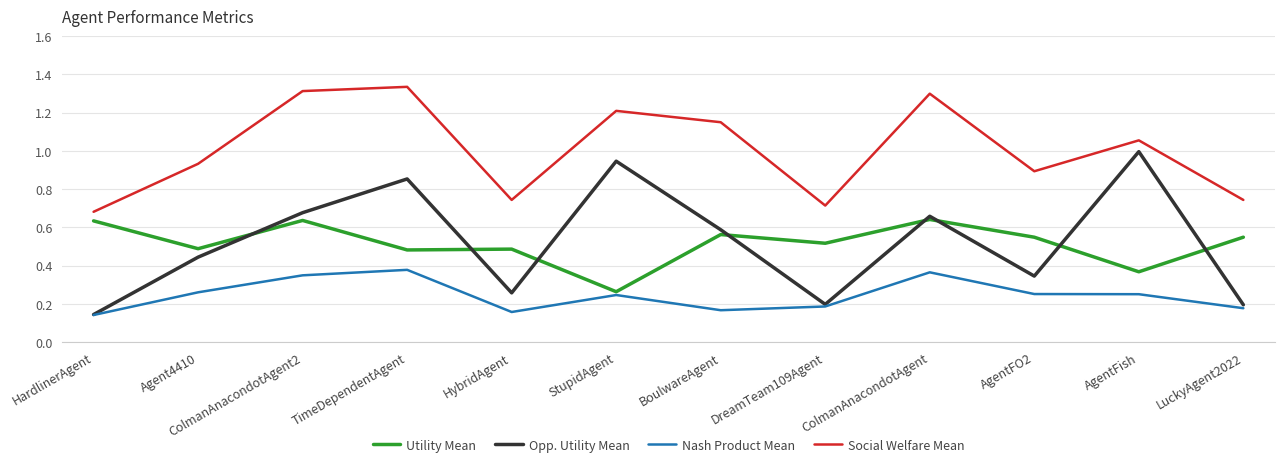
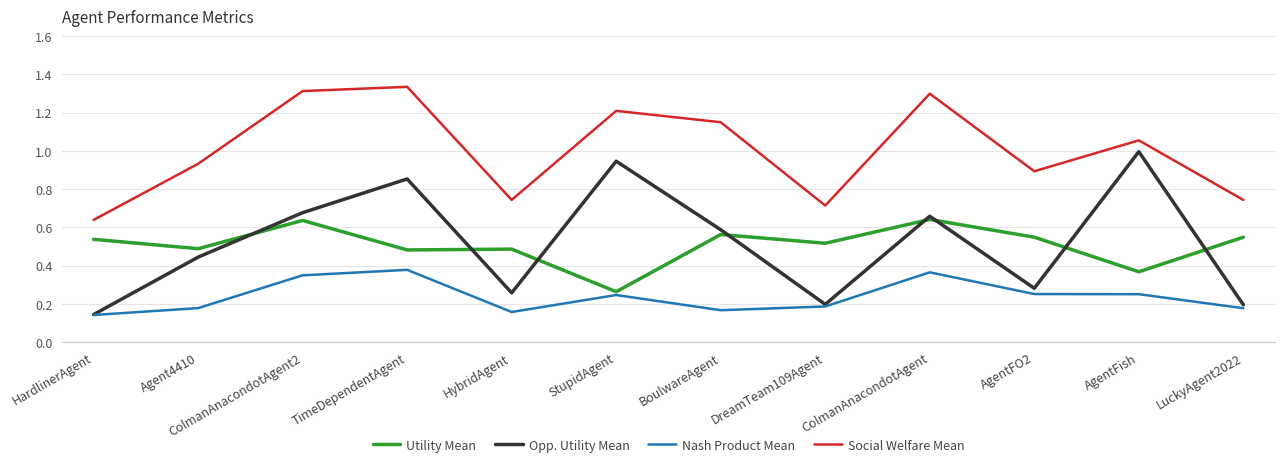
  {
    "Utility Mean": {
-     "HardlinerAgent": 0.63,
+     "HardlinerAgent": 0.54,
      "Agent4410": 0.49,
      "ColmanAnacondotAgent2": 0.64,
      "TimeDependentAgent": 0.48,
      "HybridAgent": 0.49,
      "StupidAgent": 0.26,
      "BoulwareAgent": 0.56,
      "DreamTeam109Agent": 0.52,
      "ColmanAnacondotAgent": 0.64,
      "AgentFO2": 0.55,
      "AgentFish": 0.37,
      "LuckyAgent2022": 0.55
    },
    "Opp. Utility Mean": {
      "Agent4410": 0.44,
      "ColmanAnacondotAgent2": 0.68,
      "TimeDependentAgent": 0.85,
      "HybridAgent": 0.26,
      "StupidAgent": 0.95,
      "BoulwareAgent": 0.59,
      "ColmanAnacondotAgent": 0.66,
-     "AgentFO2": 0.34,
+     "AgentFO2": 0.28,
      "AgentFish": 1.00,
      "LuckyAgent2022": 0.19
    },
    "Nash Product Mean": {
-     "Agent4410": 0.26,
+     "Agent4410": 0.18,
      "ColmanAnacondotAgent2": 0.35,
      "TimeDependentAgent": 0.38,
      "HybridAgent": 0.16,
      "StupidAgent": 0.25,
      "BoulwareAgent": 0.17,
      "ColmanAnacondotAgent": 0.36,
      "AgentFO2": 0.25,
      "AgentFish": 0.25,
      "LuckyAgent2022": 0.18
    },
    "Social Welfare Mean": {
-     "HardlinerAgent": 0.68,
+     "HardlinerAgent": 0.64,
      "Agent4410": 0.93,
      "ColmanAnacondotAgent2": 1.31,
      "TimeDependentAgent": 1.33,
      "HybridAgent": 0.74,
      "StupidAgent": 1.21,
      "BoulwareAgent": 1.15,
      "DreamTeam109Agent": 0.71,
      "ColmanAnacondotAgent": 1.30,
      "AgentFO2": 0.89,
      "AgentFish": 1.05,
      "LuckyAgent2022": 0.74
    }
  }
